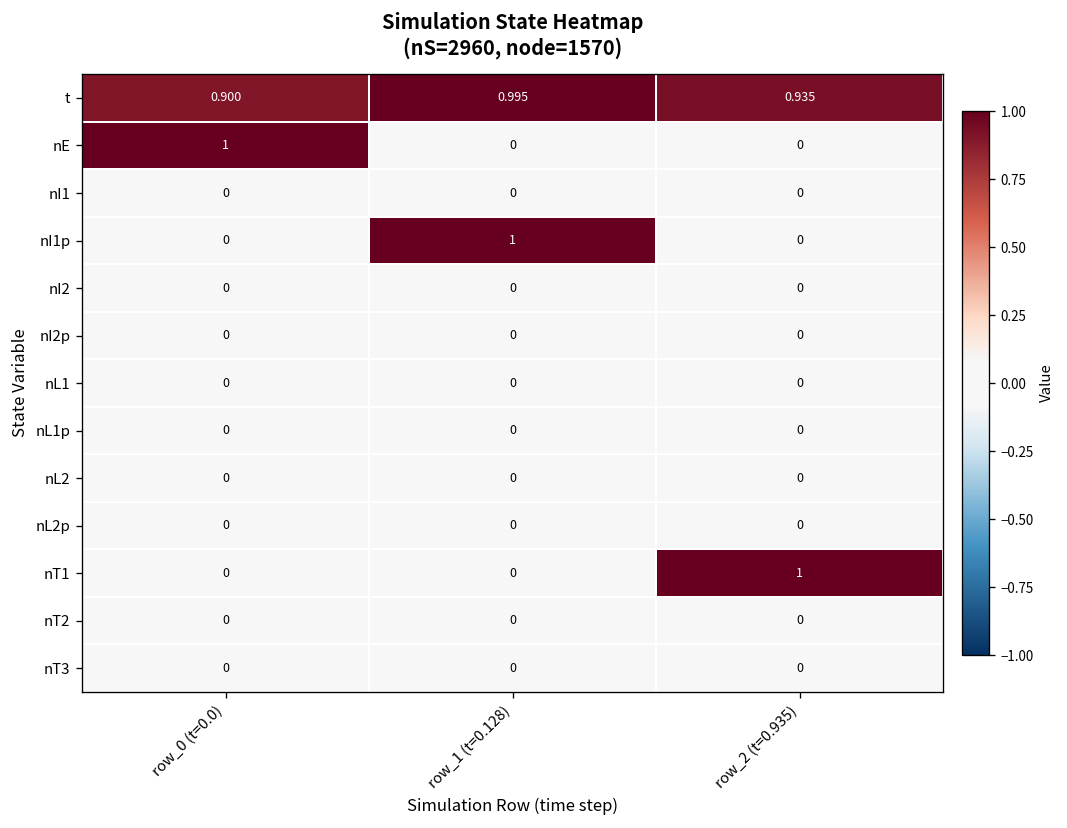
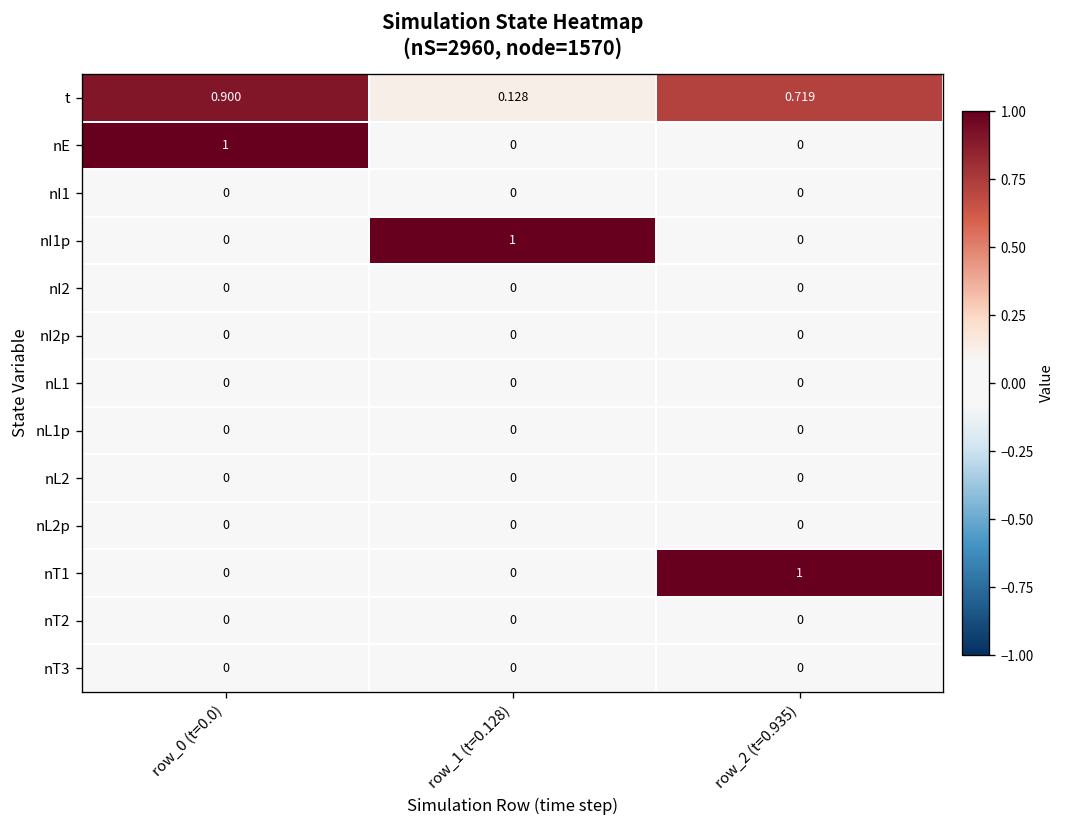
  {
    "t": {
      "row_0 (t=0.0)": 0.900,
-     "row_1 (t=0.128)": 0.995,
-     "row_2 (t=0.935)": 0.935
+     "row_1 (t=0.128)": 0.128,
+     "row_2 (t=0.935)": 0.719
    },
    "nE": {
      "row_0 (t=0.0)": 1,
      "row_1 (t=0.128)": 0,
      "row_2 (t=0.935)": 0
    },
    "nI1": {
      "row_0 (t=0.0)": 0,
      "row_1 (t=0.128)": 0,
      "row_2 (t=0.935)": 0
    },
    "nI1p": {
      "row_0 (t=0.0)": 0,
      "row_1 (t=0.128)": 1,
      "row_2 (t=0.935)": 0
    },
    "nI2": {
      "row_0 (t=0.0)": 0,
      "row_1 (t=0.128)": 0,
      "row_2 (t=0.935)": 0
    },
    "nI2p": {
      "row_0 (t=0.0)": 0,
      "row_1 (t=0.128)": 0,
      "row_2 (t=0.935)": 0
    },
    "nL1": {
      "row_0 (t=0.0)": 0,
      "row_1 (t=0.128)": 0,
      "row_2 (t=0.935)": 0
    },
    "nL1p": {
      "row_0 (t=0.0)": 0,
      "row_1 (t=0.128)": 0,
      "row_2 (t=0.935)": 0
    },
    "nL2": {
      "row_0 (t=0.0)": 0,
      "row_1 (t=0.128)": 0,
      "row_2 (t=0.935)": 0
    },
    "nL2p": {
      "row_0 (t=0.0)": 0,
      "row_1 (t=0.128)": 0,
      "row_2 (t=0.935)": 0
    },
    "nT1": {
      "row_0 (t=0.0)": 0,
      "row_1 (t=0.128)": 0,
      "row_2 (t=0.935)": 1
    },
    "nT2": {
      "row_0 (t=0.0)": 0,
      "row_1 (t=0.128)": 0,
      "row_2 (t=0.935)": 0
    },
    "nT3": {
      "row_0 (t=0.0)": 0,
      "row_1 (t=0.128)": 0,
      "row_2 (t=0.935)": 0
    }
  }
